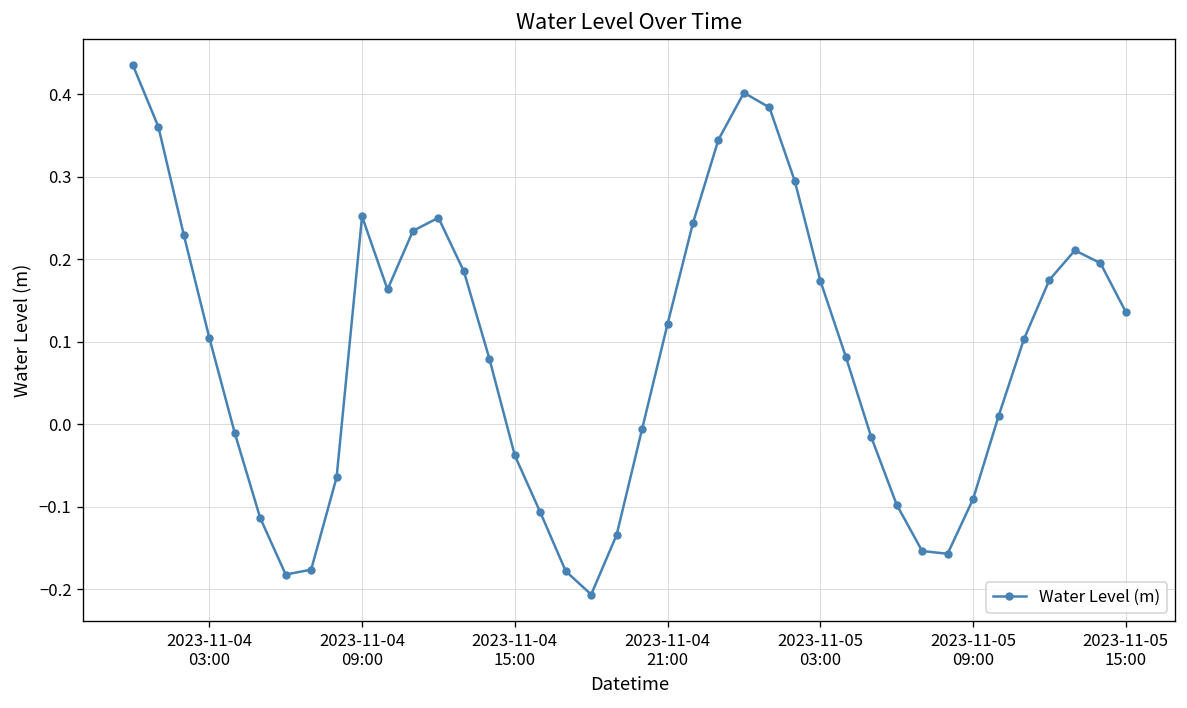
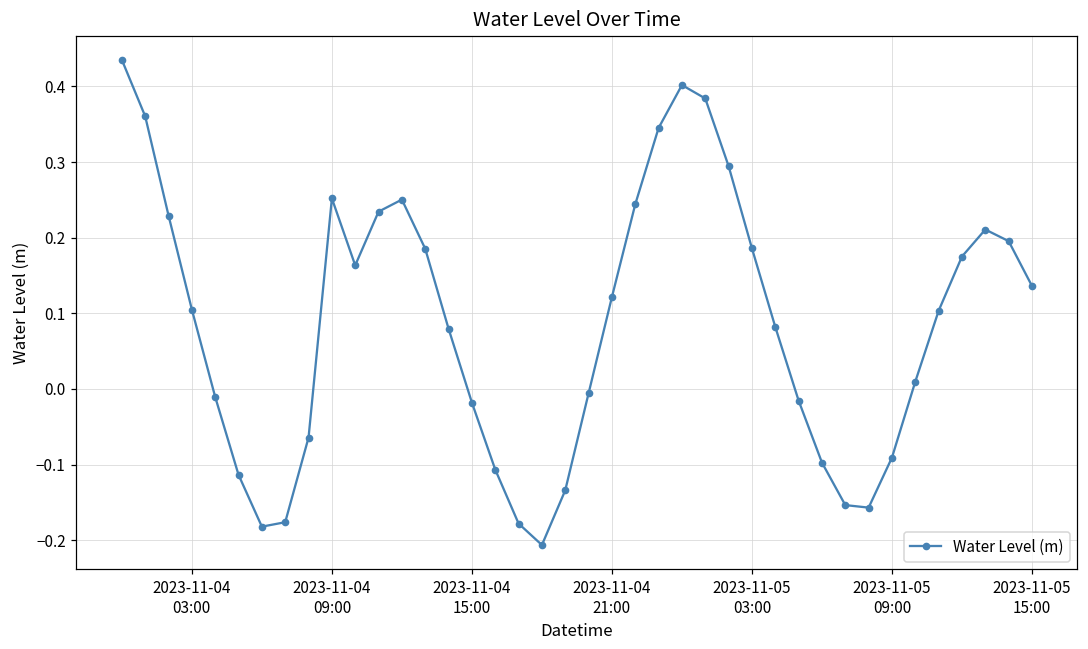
  {
    "2023-11-04 03:00": 0.10,
    "2023-11-04 09:00": 0.25,
-   "2023-11-04 15:00": -0.04,
+   "2023-11-04 15:00": -0.02,
    "2023-11-04 21:00": 0.12,
-   "2023-11-05 03:00": 0.17,
+   "2023-11-05 03:00": 0.19,
    "2023-11-05 09:00": -0.09,
    "2023-11-05 15:00": 0.14
  }
